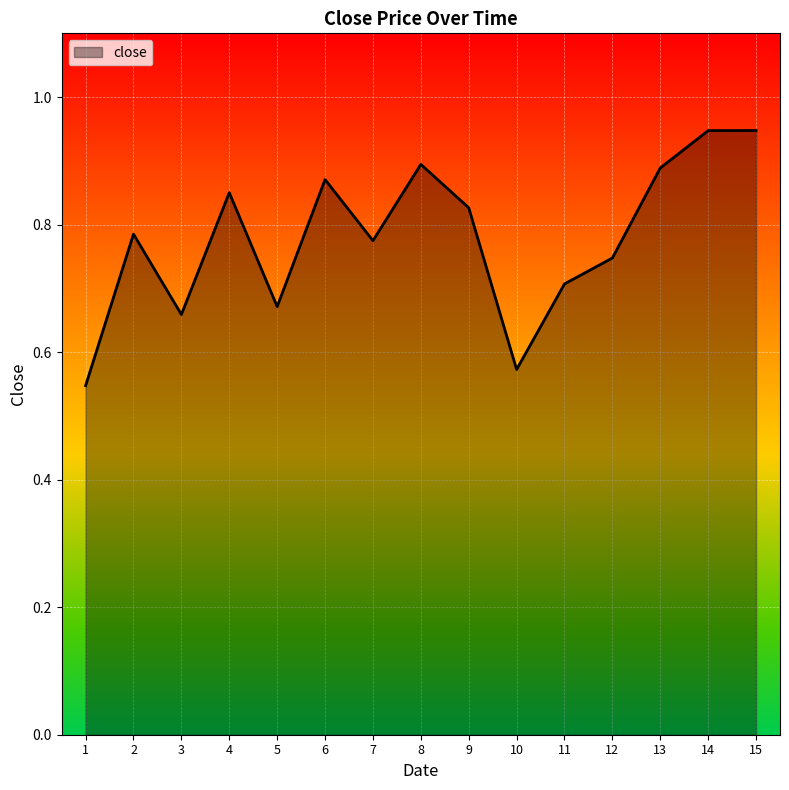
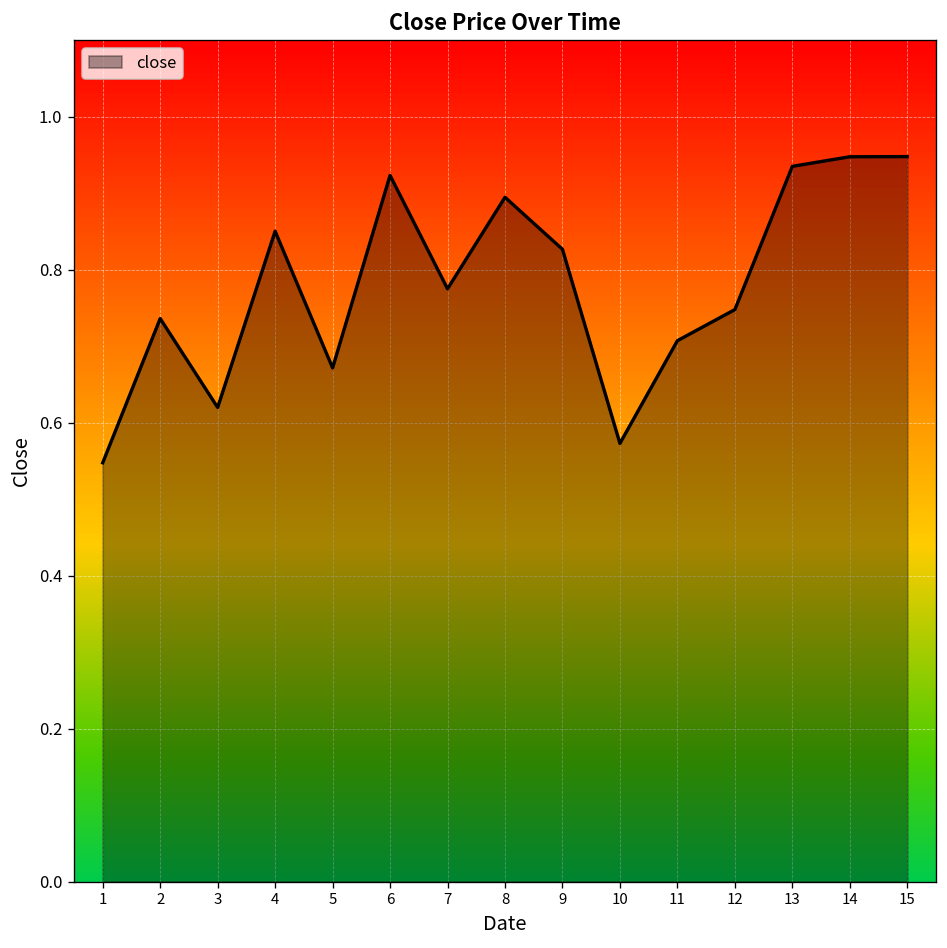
  {
    "1": 0.55,
-   "2": 0.79,
-   "3": 0.66,
+   "2": 0.74,
+   "3": 0.62,
    "4": 0.85,
    "5": 0.67,
-   "6": 0.87,
+   "6": 0.92,
    "7": 0.77,
    "8": 0.89,
    "9": 0.83,
    "10": 0.57,
    "11": 0.71,
    "12": 0.75,
-   "13": 0.89,
+   "13": 0.93,
    "14": 0.95,
    "15": 0.95
  }
